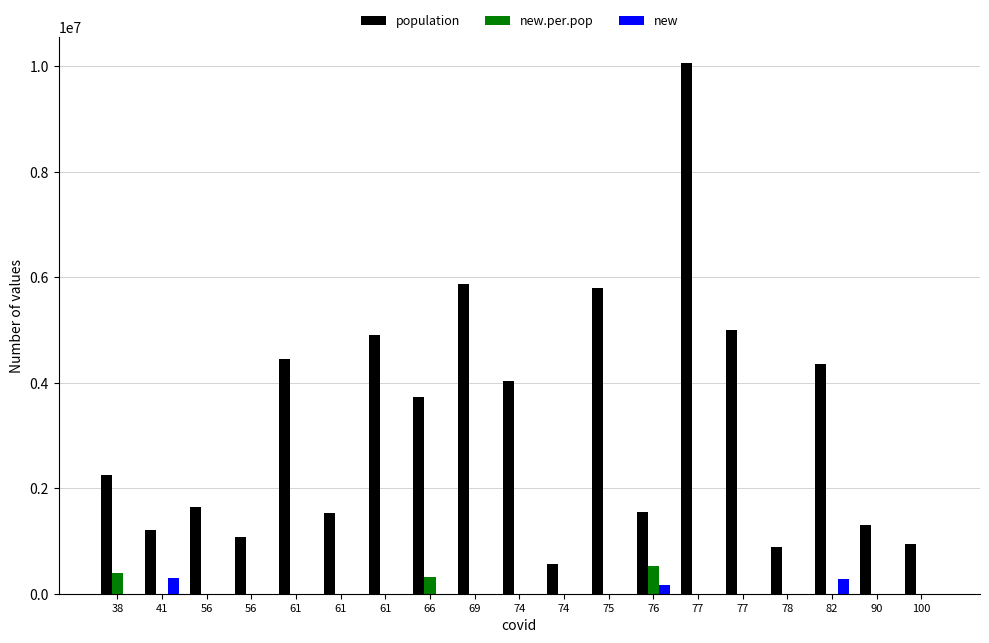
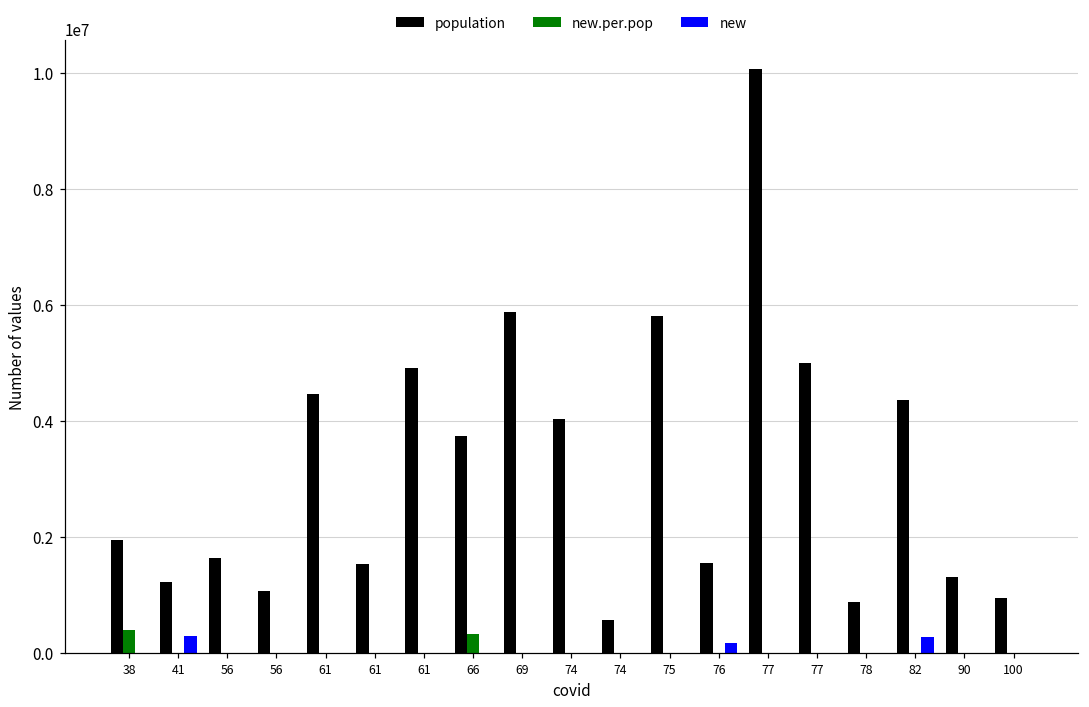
  {
    "population": {
-     "38": 2300000,
+     "38": 1900000,
      "41": 1200000,
      "66": 3700000,
      "69": 5900000,
      "75": 5800000,
      "76": 1600000,
      "78": 900000,
      "82": 4400000,
      "90": 1300000,
      "100": 900000
    },
    "new.per.pop": {
      "38": 400000,
      "66": 300000,
-     "76": 500000
+     "76": 0
    },
    "new": {
      "41": 300000,
      "76": 200000,
      "82": 300000
    }
  }
